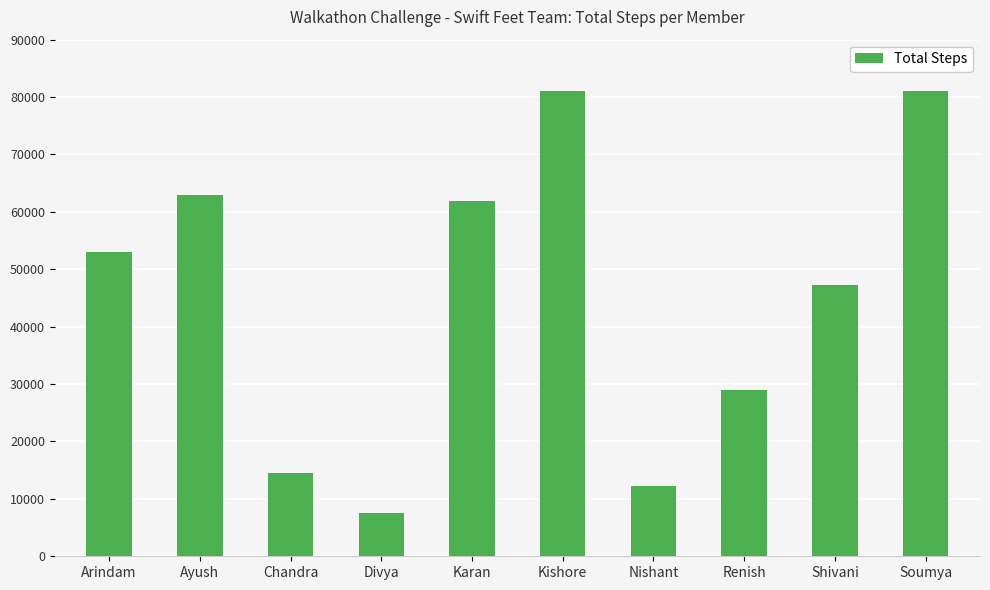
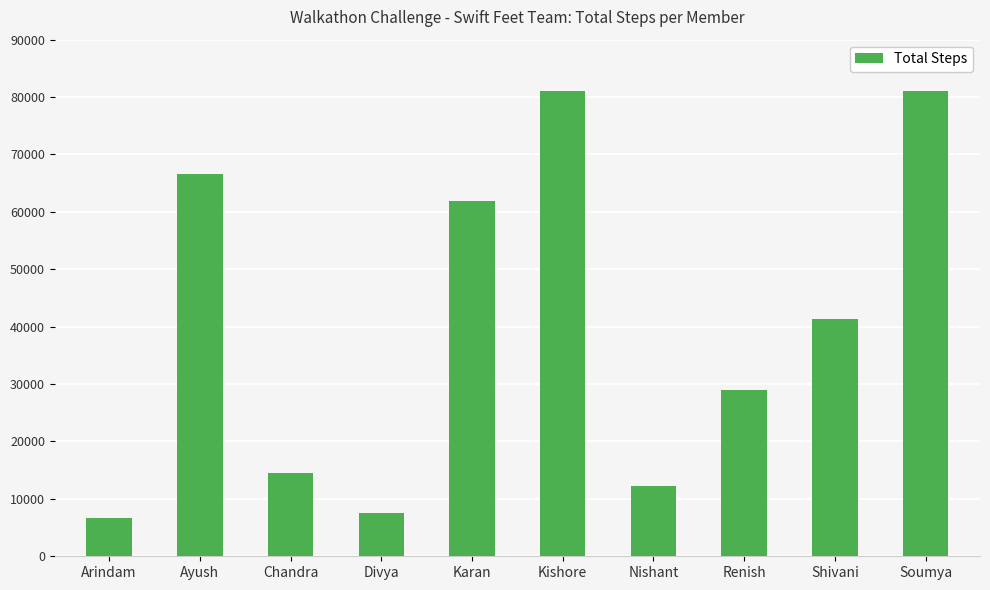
  {
-   "Arindam": 53000,
-   "Ayush": 63000,
+   "Arindam": 7000,
+   "Ayush": 67000,
    "Chandra": 15000,
    "Divya": 8000,
    "Karan": 62000,
    "Kishore": 81000,
    "Nishant": 12000,
    "Renish": 29000,
-   "Shivani": 47000,
+   "Shivani": 41000,
    "Soumya": 81000
  }
